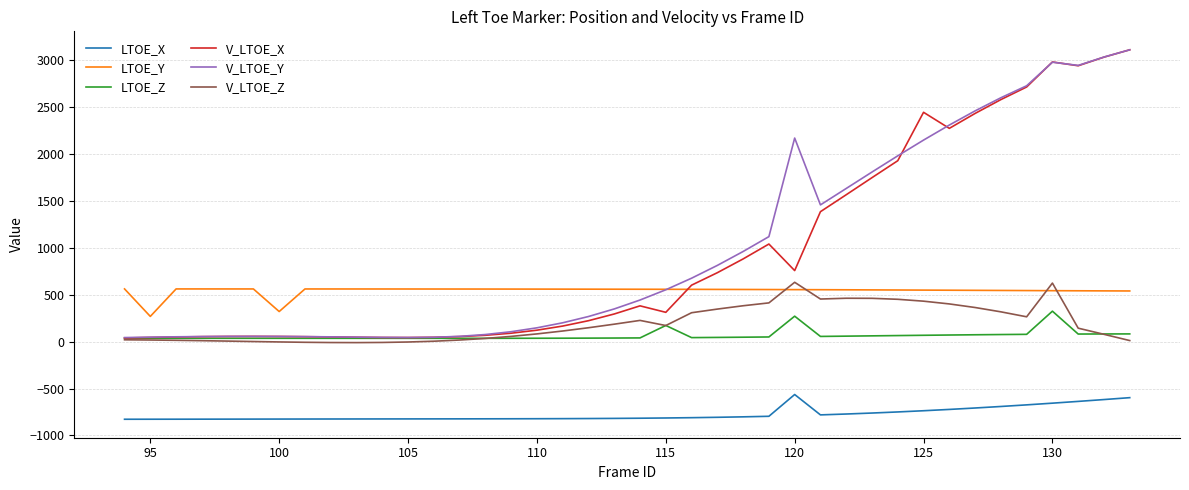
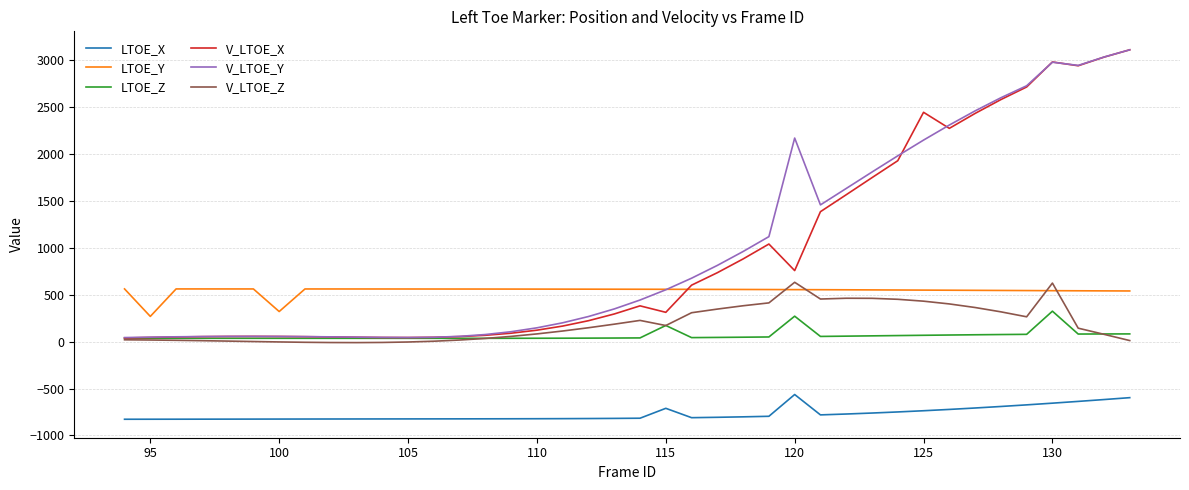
  {
    "LTOE_X": {
      "95": -800,
      "100": -800,
      "105": -800,
      "110": -800,
-     "115": -800,
+     "115": -700,
      "120": -600,
      "125": -700,
      "130": -700
    },
    "LTOE_Y": {
      "95": 300,
      "100": 300,
      "105": 600,
      "110": 600,
      "120": 600,
      "125": 500,
      "130": 500
    },
    "LTOE_Z": {
      "110": 0,
      "120": 300,
      "125": 100,
      "130": 300
    },
    "V_LTOE_X": {
      "115": 300,
      "120": 800,
      "125": 2400
    },
    "V_LTOE_Y": {
      "120": 2200,
      "125": 2100
    },
    "V_LTOE_Z": {
      "100": 0,
      "105": 0,
      "110": 100,
      "120": 600,
      "125": 400,
      "130": 600
    }
  }
